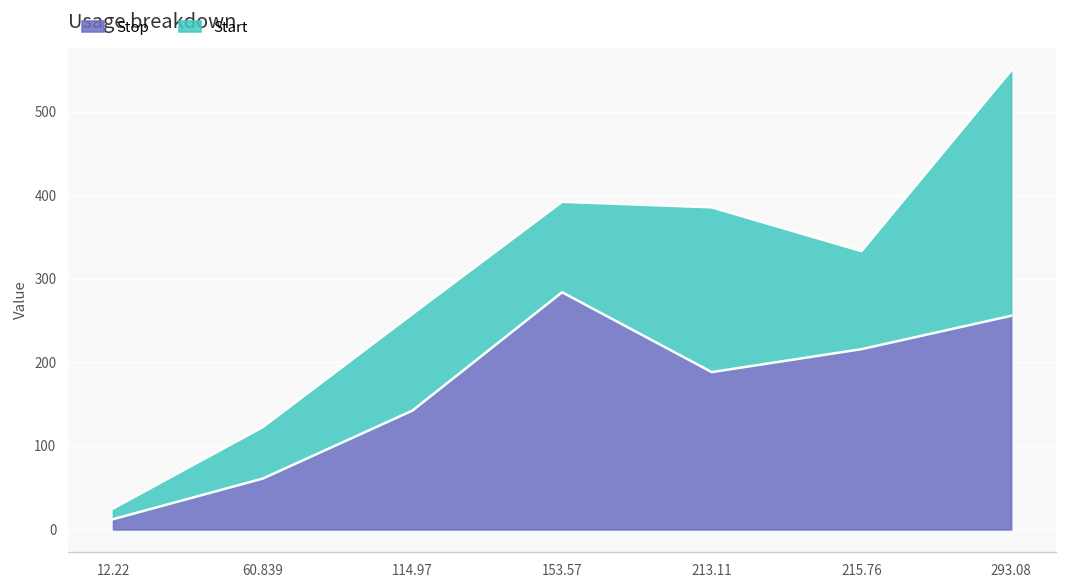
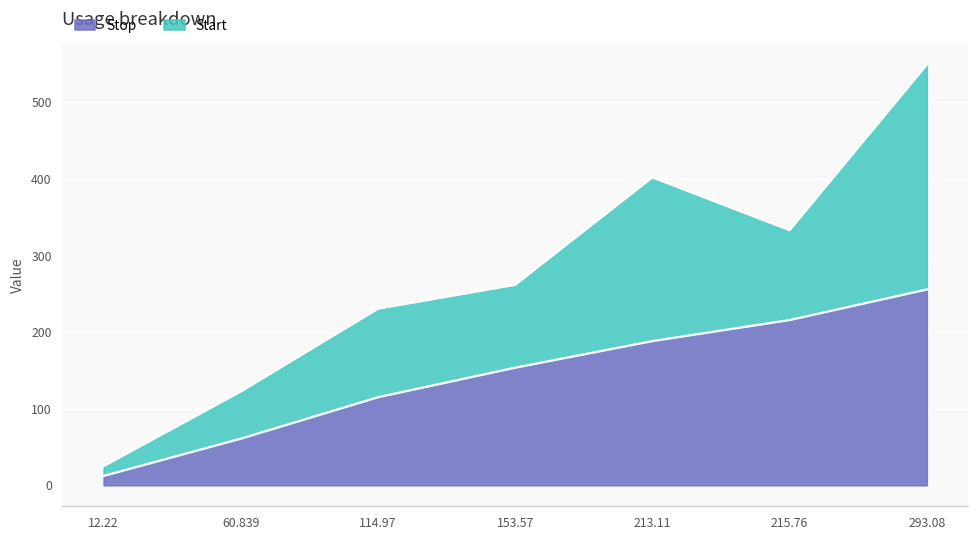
  {
    "Stop": {
      "12.22": 10,
      "60.839": 60,
-     "114.97": 140,
-     "153.57": 280,
+     "114.97": 110,
+     "153.57": 150,
      "213.11": 190,
      "215.76": 220,
      "293.08": 260
    },
    "Start": {
      "12.22": 10,
      "60.839": 60,
      "114.97": 120,
      "153.57": 110,
-     "213.11": 200,
+     "213.11": 210,
      "215.76": 120,
      "293.08": 290
    }
  }
